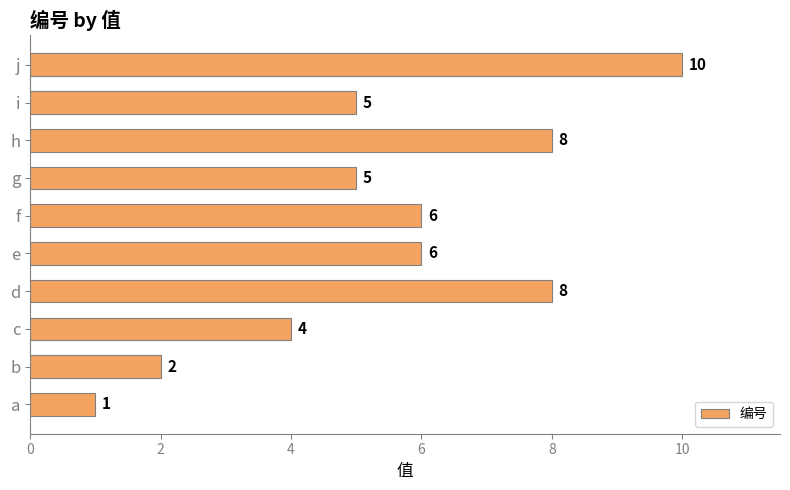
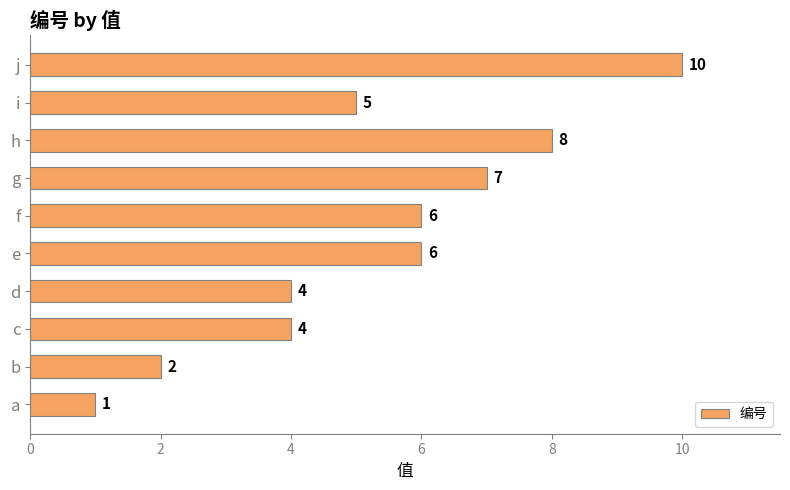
  {
    "j": 10,
    "i": 5,
    "h": 8,
-   "g": 5,
+   "g": 7,
    "f": 6,
    "e": 6,
-   "d": 8,
+   "d": 4,
    "c": 4,
    "b": 2,
    "a": 1
  }
